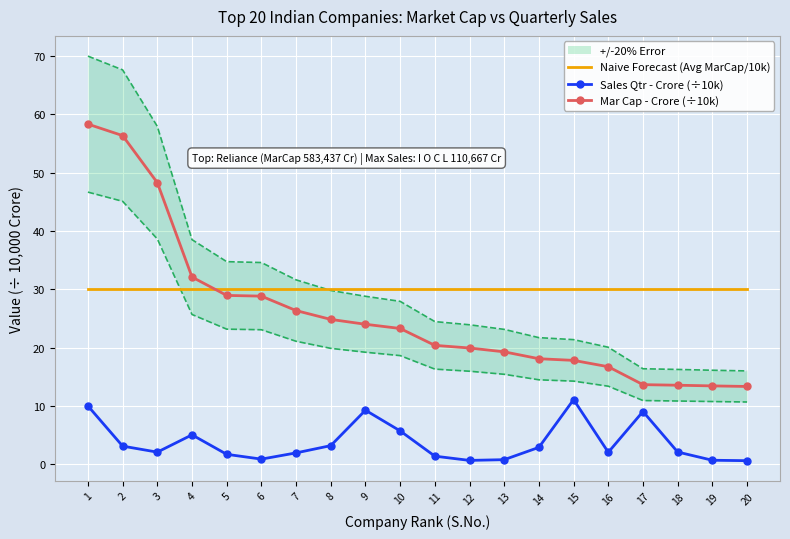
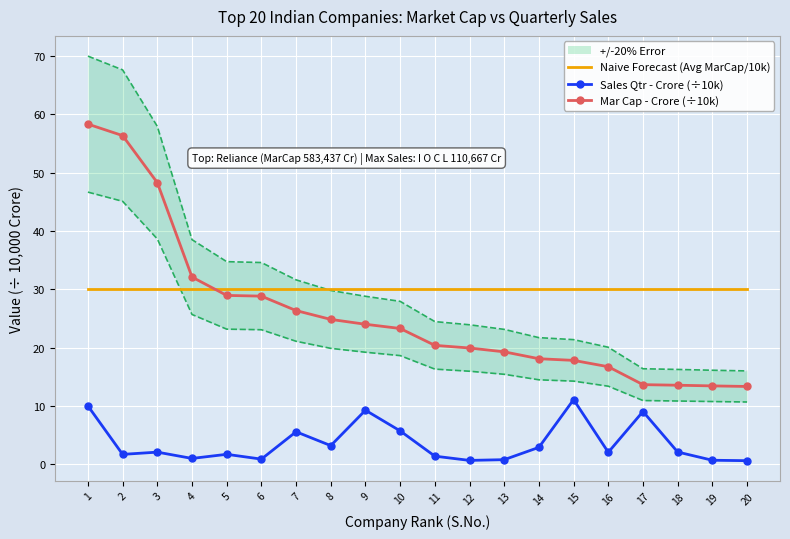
  {
    "Naive Forecast (Avg MarCap/10k)": {
      "1": 30,
      "2": 30,
      "3": 30,
      "4": 30,
      "5": 30,
      "6": 30,
      "7": 30,
      "9": 30,
      "10": 30,
      "11": 30,
      "12": 30,
      "13": 30,
      "14": 30,
      "15": 30,
      "16": 30,
      "17": 30,
      "18": 30,
      "19": 30,
      "20": 30
    },
    "Sales Qtr - Crore (÷10k)": {
      "1": 10,
-     "2": 3,
+     "2": 2,
      "3": 2,
-     "4": 5,
+     "4": 1,
      "5": 2,
      "6": 1,
-     "7": 2,
+     "7": 6,
      "8": 3,
      "9": 9,
      "10": 6,
      "11": 1,
      "12": 1,
      "13": 1,
      "14": 3,
      "15": 11,
      "16": 2,
      "17": 9,
      "18": 2,
      "19": 1,
      "20": 1
    },
    "Mar Cap - Crore (÷10k)": {
      "1": 58,
      "2": 56,
      "3": 48,
      "4": 32,
      "5": 29,
      "6": 29,
      "7": 26,
      "8": 25,
      "9": 24,
      "10": 23,
      "11": 20,
      "12": 20,
      "13": 19,
      "14": 18,
      "15": 18,
      "16": 17,
      "17": 14,
      "18": 14,
      "19": 13,
      "20": 13
    }
  }
